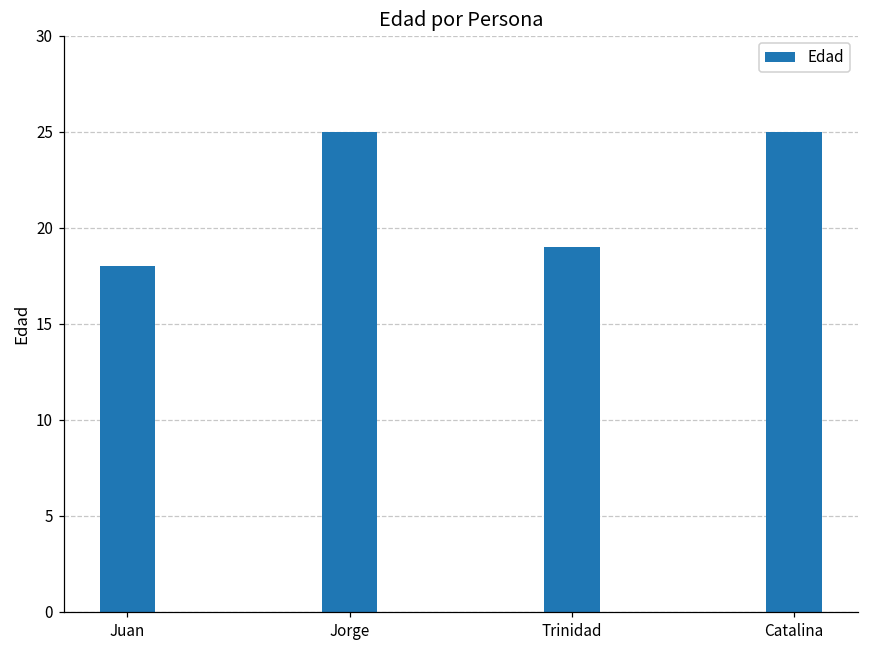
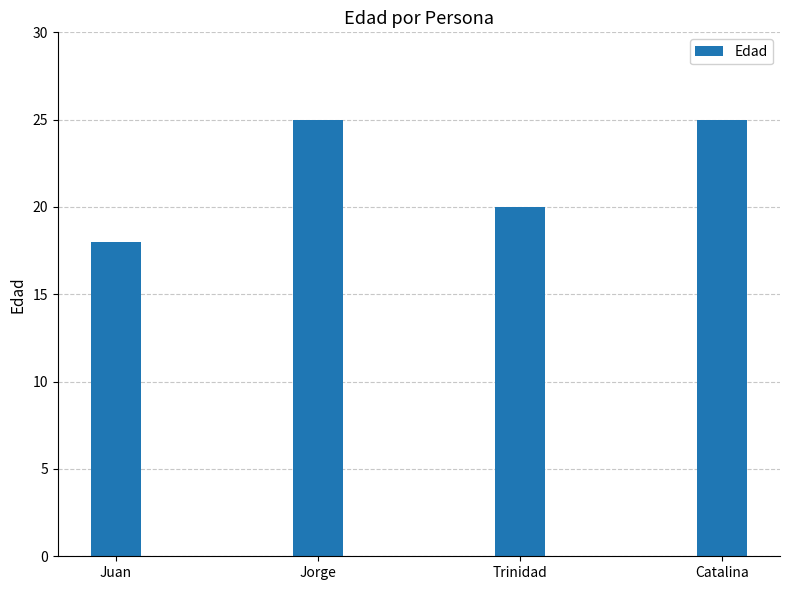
  {
    "Juan": 18,
    "Jorge": 25,
-   "Trinidad": 19,
+   "Trinidad": 20,
    "Catalina": 25
  }
